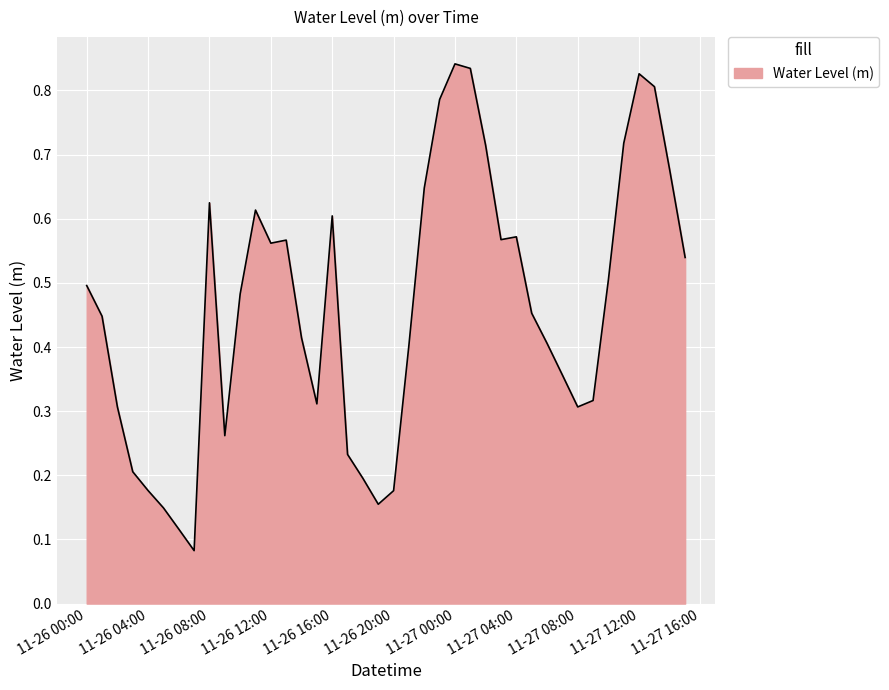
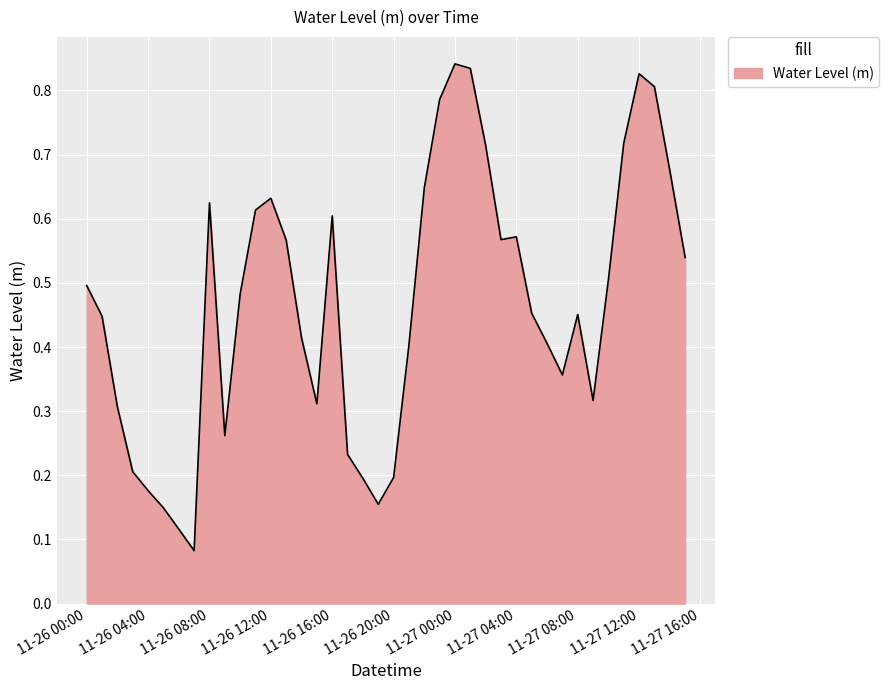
  {
    "11-26 00:00": 0.50,
    "11-26 04:00": 0.18,
    "11-26 08:00": 0.62,
-   "11-26 12:00": 0.56,
+   "11-26 12:00": 0.63,
    "11-26 16:00": 0.60,
-   "11-26 20:00": 0.18,
+   "11-26 20:00": 0.20,
    "11-27 00:00": 0.84,
    "11-27 04:00": 0.57,
-   "11-27 08:00": 0.31,
+   "11-27 08:00": 0.45,
    "11-27 12:00": 0.83
  }
